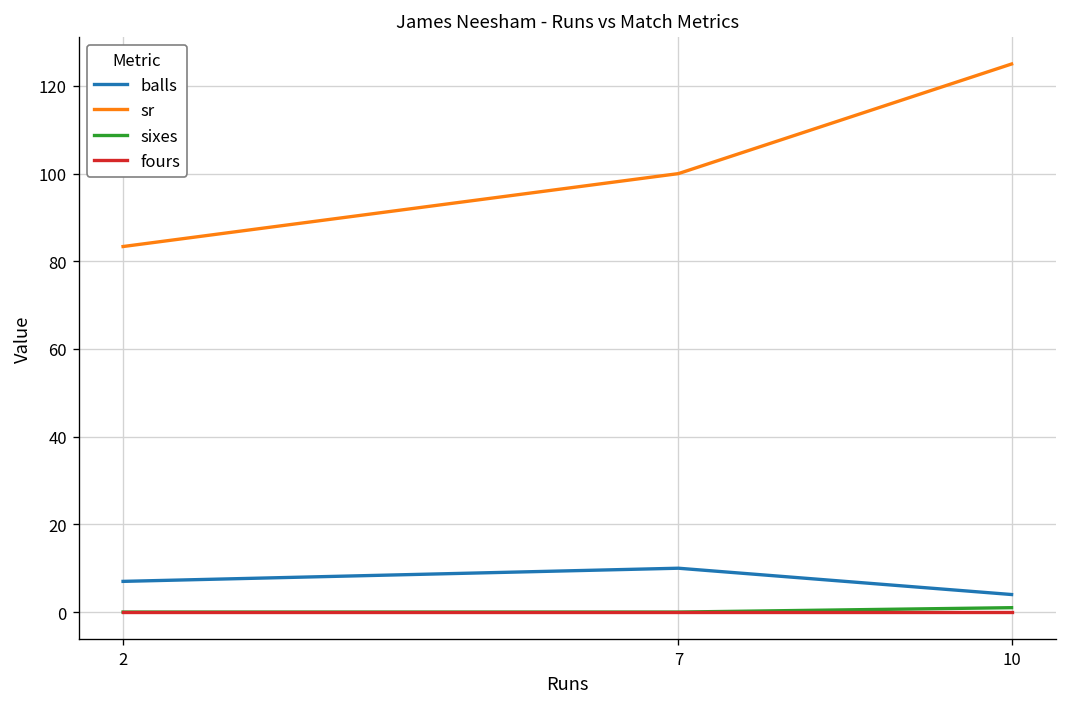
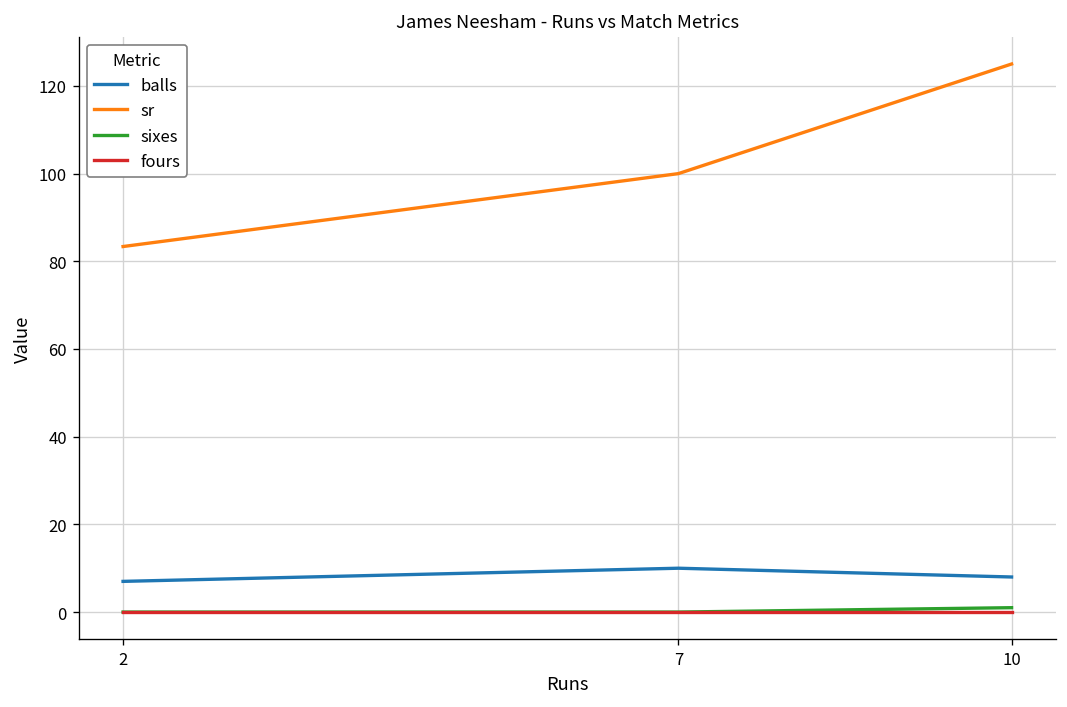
  {
    "balls": {
      "2": 7,
      "7": 10,
-     "10": 4
+     "10": 8
    },
    "sr": {
      "2": 83,
      "7": 100,
      "10": 125
    },
    "sixes": {
      "10": 1
    },
    "fours": {
      "10": 0
    }
  }
